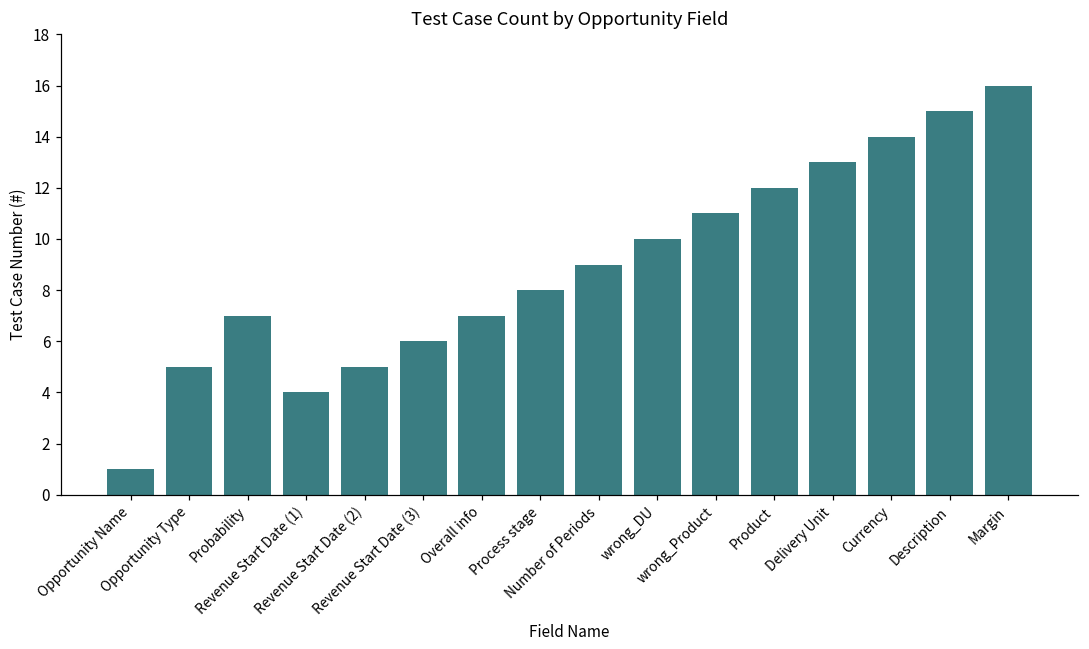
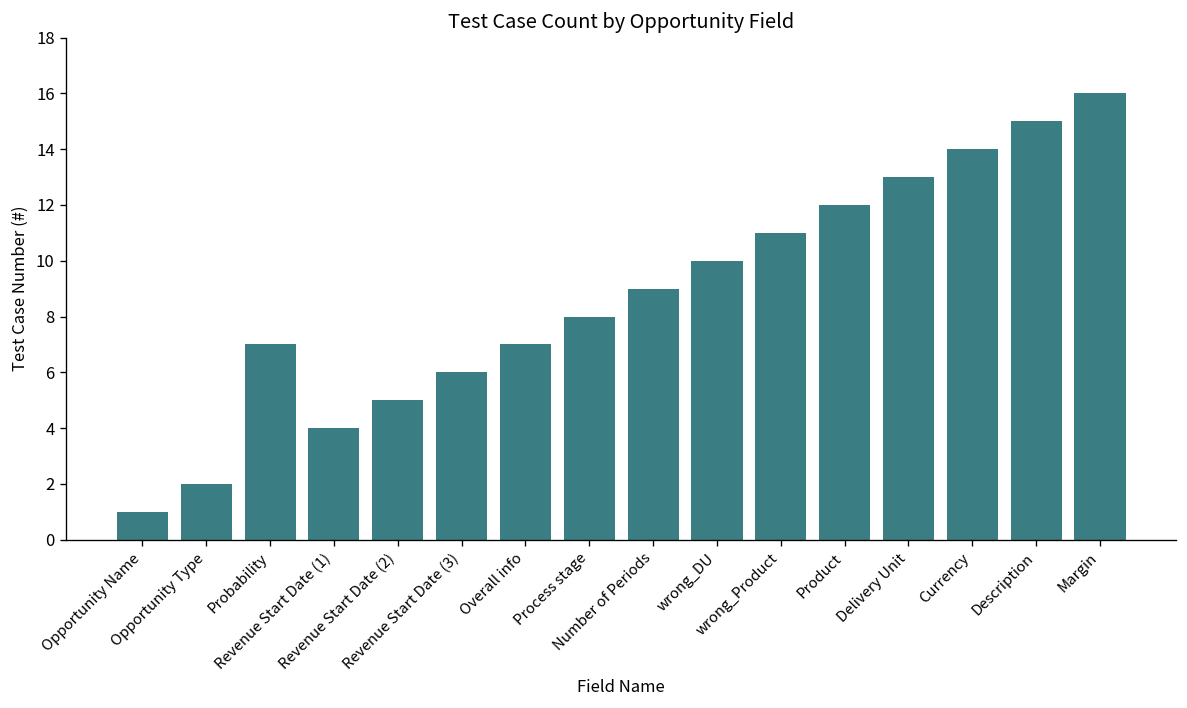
  {
    "Opportunity Name": 1,
-   "Opportunity Type": 5,
+   "Opportunity Type": 2,
    "Probability": 7,
    "Revenue Start Date (1)": 4,
    "Revenue Start Date (2)": 5,
    "Revenue Start Date (3)": 6,
    "Overall info": 7,
    "Process stage": 8,
    "Number of Periods": 9,
    "wrong_DU": 10,
    "wrong_Product": 11,
    "Product": 12,
    "Delivery Unit": 13,
    "Currency": 14,
    "Description": 15,
    "Margin": 16
  }
